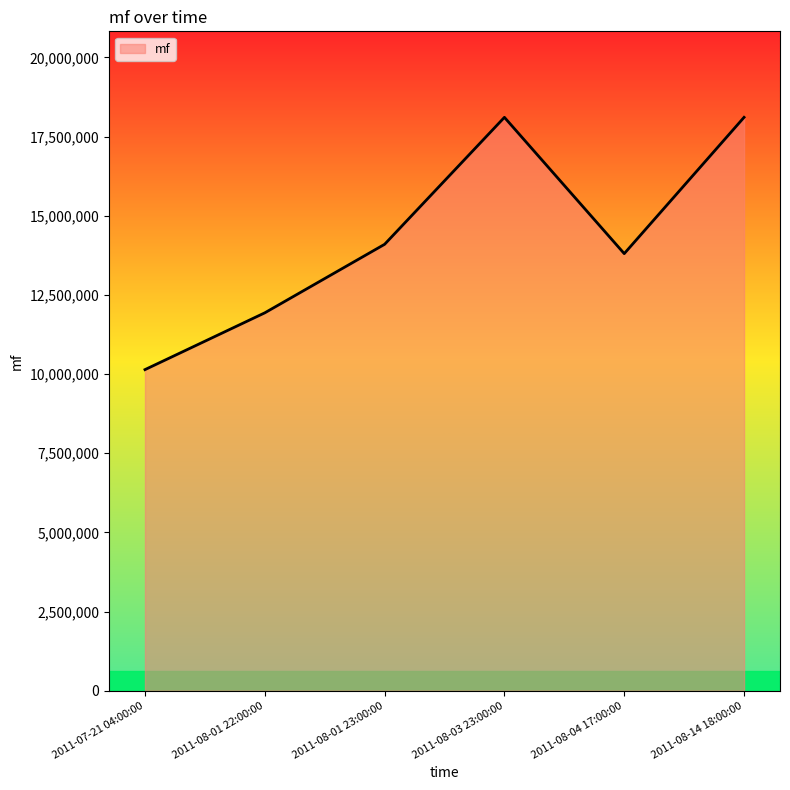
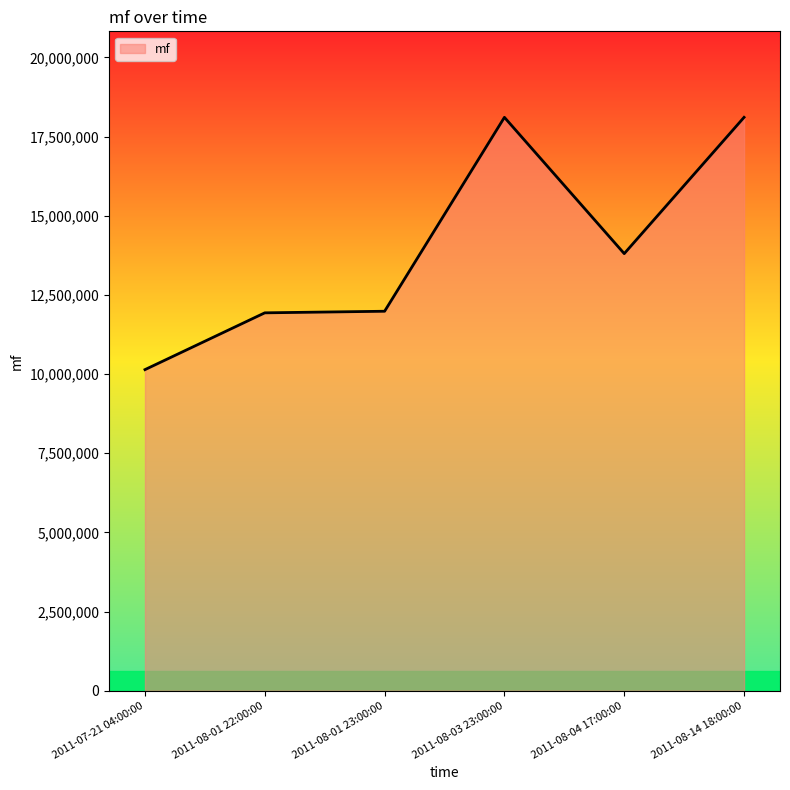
  {
    "2011-07-21 04:00:00": "10,100,000",
    "2011-08-01 22:00:00": "11,900,000",
-   "2011-08-01 23:00:00": "14,100,000",
+   "2011-08-01 23:00:00": "12,000,000",
    "2011-08-03 23:00:00": "18,100,000",
    "2011-08-04 17:00:00": "13,800,000",
    "2011-08-14 18:00:00": "18,100,000"
  }
